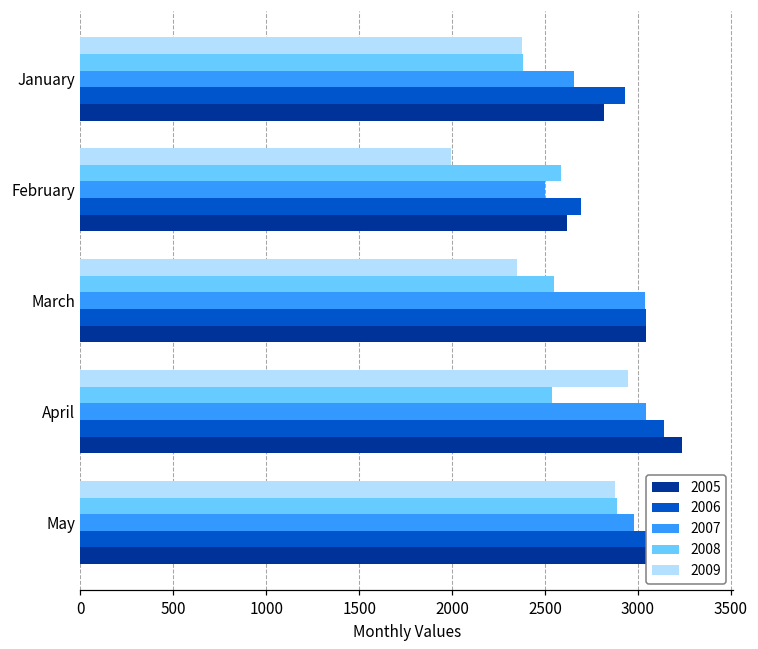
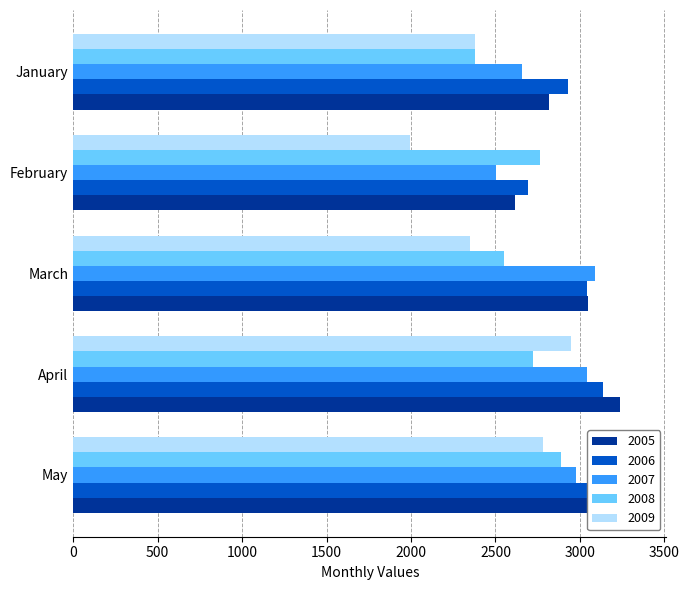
  {
    "2005": {
      "January": 2820,
      "February": 2620,
      "March": 3050,
      "April": 3240
    },
    "2006": {
      "January": 2930,
      "February": 2700,
      "March": 3040,
      "April": 3140
    },
    "2007": {
      "January": 2660,
      "February": 2500,
-     "March": 3040,
+     "March": 3090,
      "April": 3040,
      "May": 2980
    },
    "2008": {
      "January": 2380,
-     "February": 2590,
+     "February": 2760,
      "March": 2550,
-     "April": 2540,
+     "April": 2720,
      "May": 2890
    },
    "2009": {
      "January": 2380,
      "February": 2000,
      "March": 2350,
      "April": 2950,
-     "May": 2880
+     "May": 2780
    }
  }
